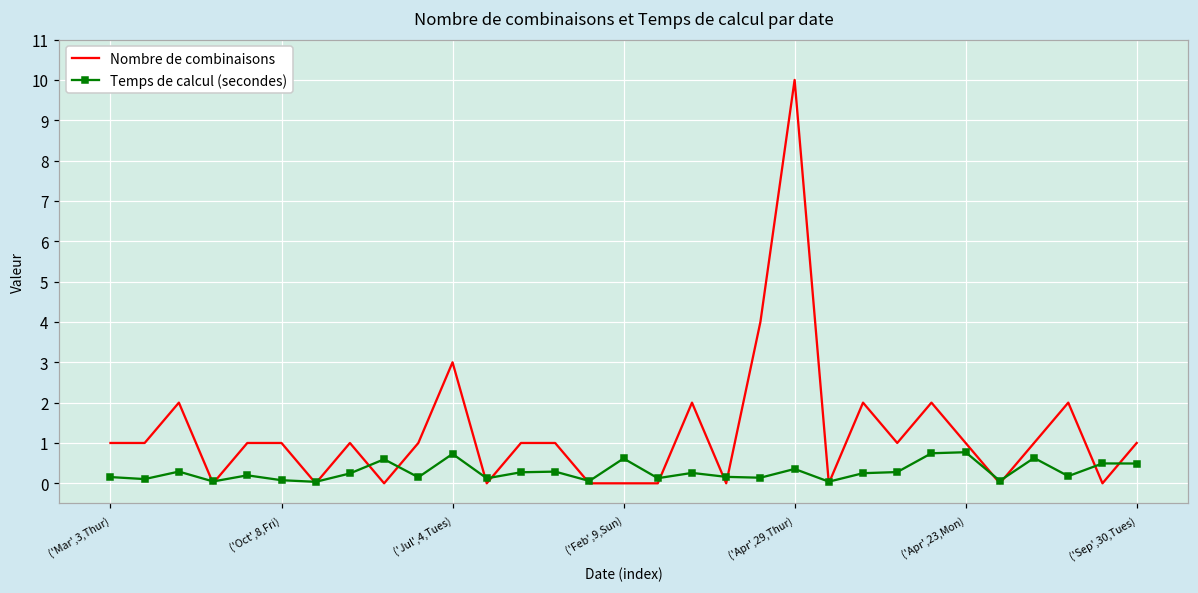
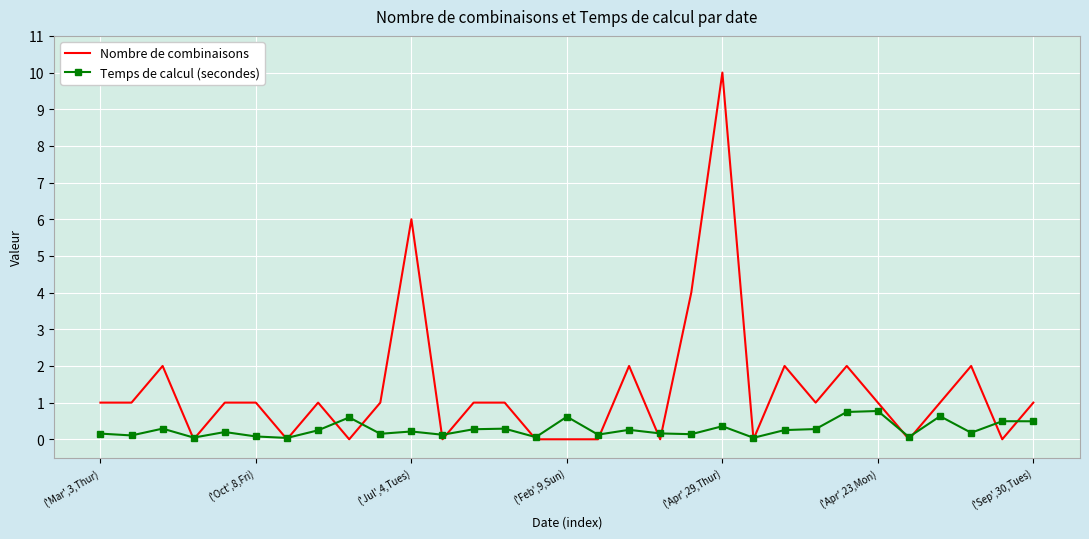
  {
    "Nombre de combinaisons": {
      "('Mar',3,Thur)": 1,
      "('Oct',8,Fri)": 1,
-     "('Jul',4,Tues)": 3,
+     "('Jul',4,Tues)": 6,
      "('Feb',9,Sun)": 0,
      "('Apr',29,Thur)": 10,
      "('Apr',23,Mon)": 1,
      "('Sep',30,Tues)": 1
    },
    "Temps de calcul (secondes)": {
      "('Mar',3,Thur)": 0.2,
      "('Oct',8,Fri)": 0.1,
-     "('Jul',4,Tues)": 0.7,
+     "('Jul',4,Tues)": 0.2,
      "('Feb',9,Sun)": 0.6,
      "('Apr',29,Thur)": 0.4,
      "('Apr',23,Mon)": 0.8,
      "('Sep',30,Tues)": 0.5
    }
  }
